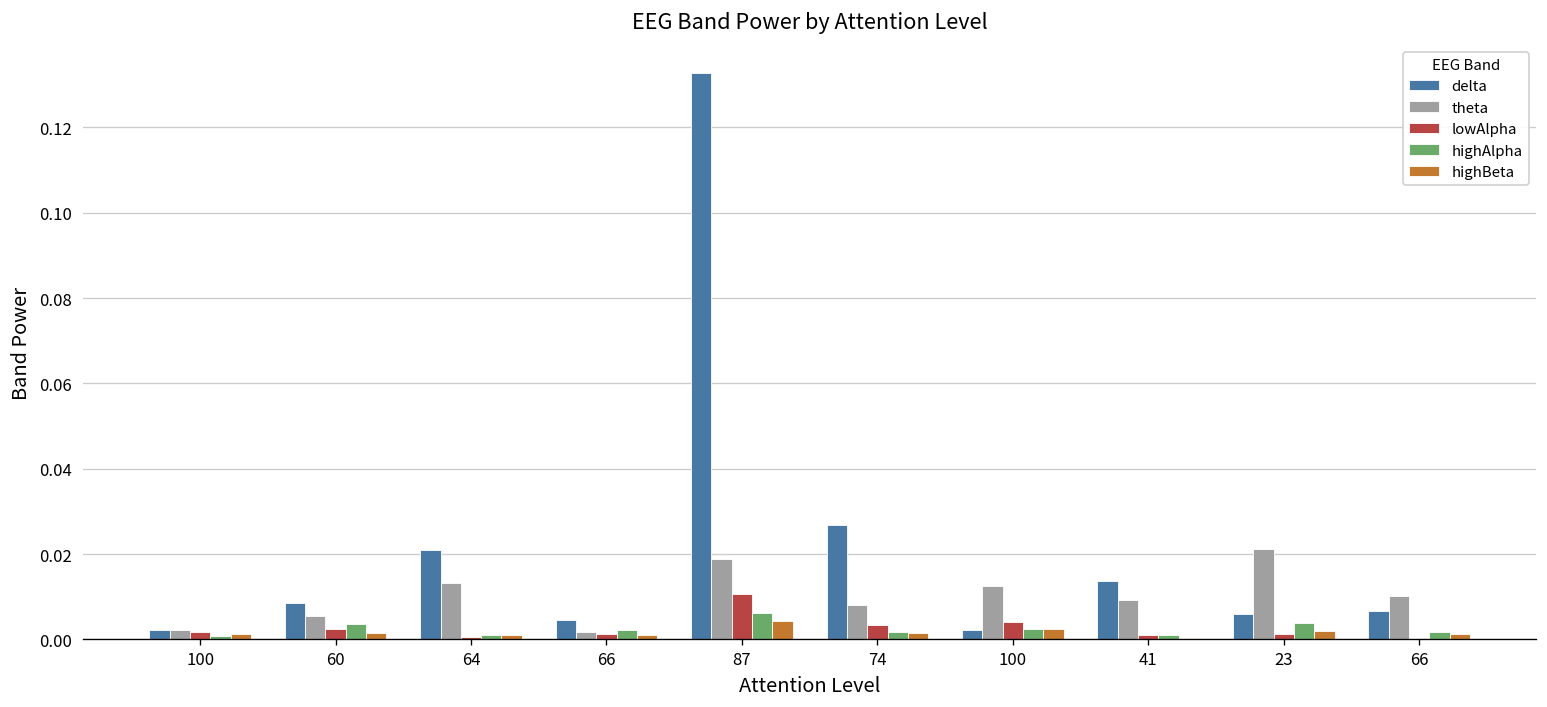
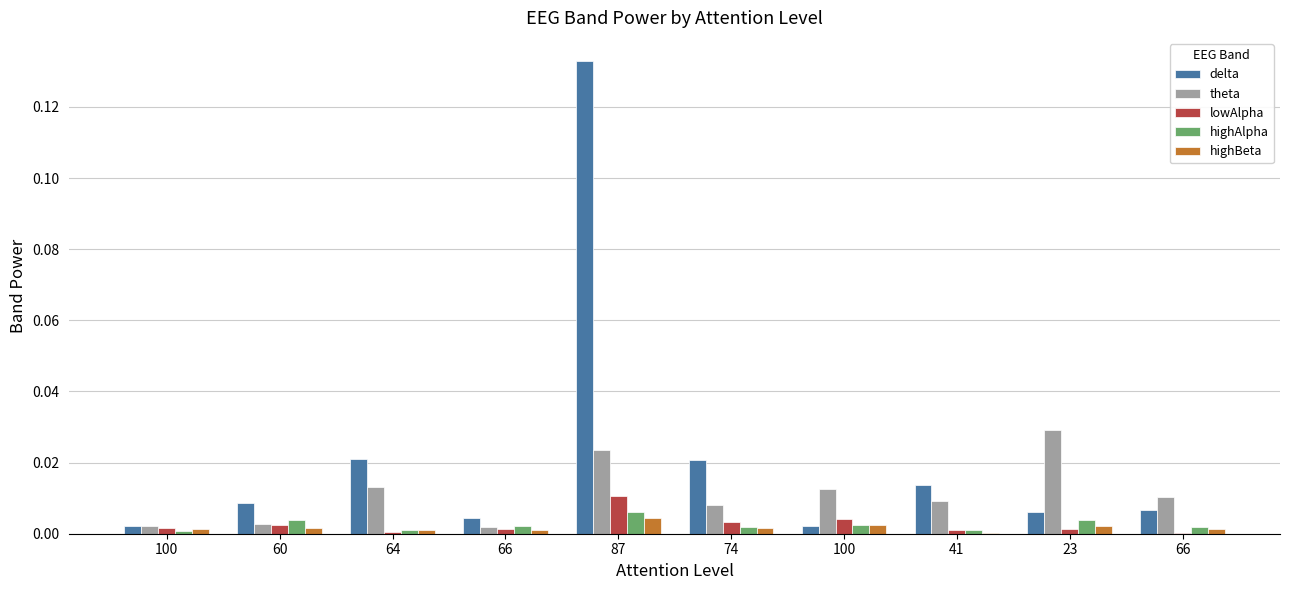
  {
    "delta": {
      "60": 0.009,
      "64": 0.021,
      "87": 0.133,
-     "74": 0.027,
+     "74": 0.021,
      "41": 0.014,
      "23": 0.006
    },
    "theta": {
-     "60": 0.006,
+     "60": 0.003,
      "64": 0.013,
-     "87": 0.019,
+     "87": 0.024,
      "74": 0.008,
      "41": 0.009,
-     "23": 0.021
+     "23": 0.029
    },
    "highAlpha": {
      "60": 0.004,
      "64": 0.001,
      "87": 0.006,
      "74": 0.002,
      "41": 0.001,
      "23": 0.004
    }
  }
